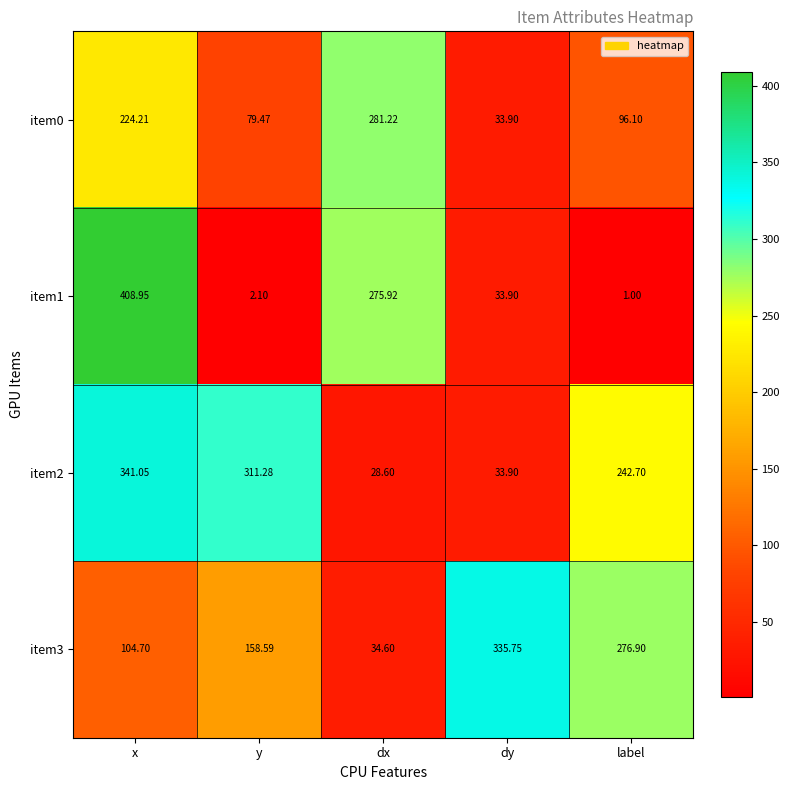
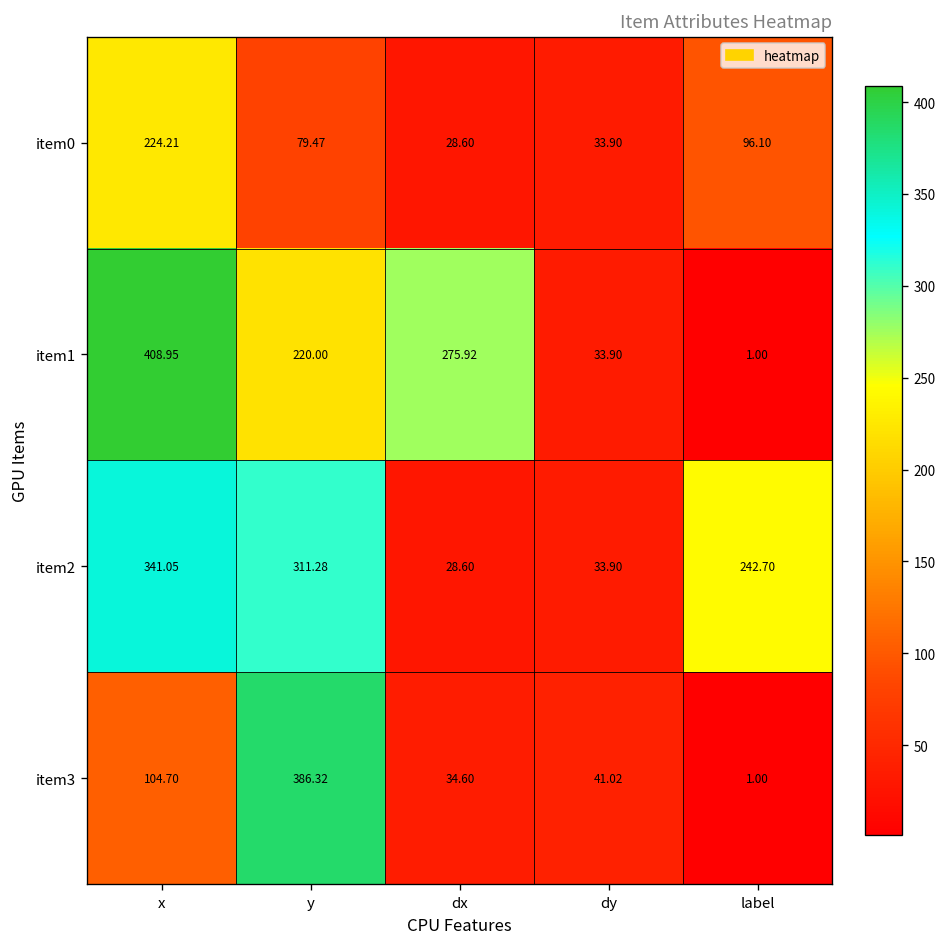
  {
    "item0": {
      "x": 224.21,
      "y": 79.47,
-     "dx": 281.22,
+     "dx": 28.60,
      "dy": 33.90,
      "label": 96.10
    },
    "item1": {
      "x": 408.95,
-     "y": 2.10,
+     "y": 220.00,
      "dx": 275.92,
      "dy": 33.90,
      "label": 1.00
    },
    "item2": {
      "x": 341.05,
      "y": 311.28,
      "dx": 28.60,
      "dy": 33.90,
      "label": 242.70
    },
    "item3": {
      "x": 104.70,
-     "y": 158.59,
+     "y": 386.32,
      "dx": 34.60,
-     "dy": 335.75,
-     "label": 276.90
+     "dy": 41.02,
+     "label": 1.00
    }
  }
